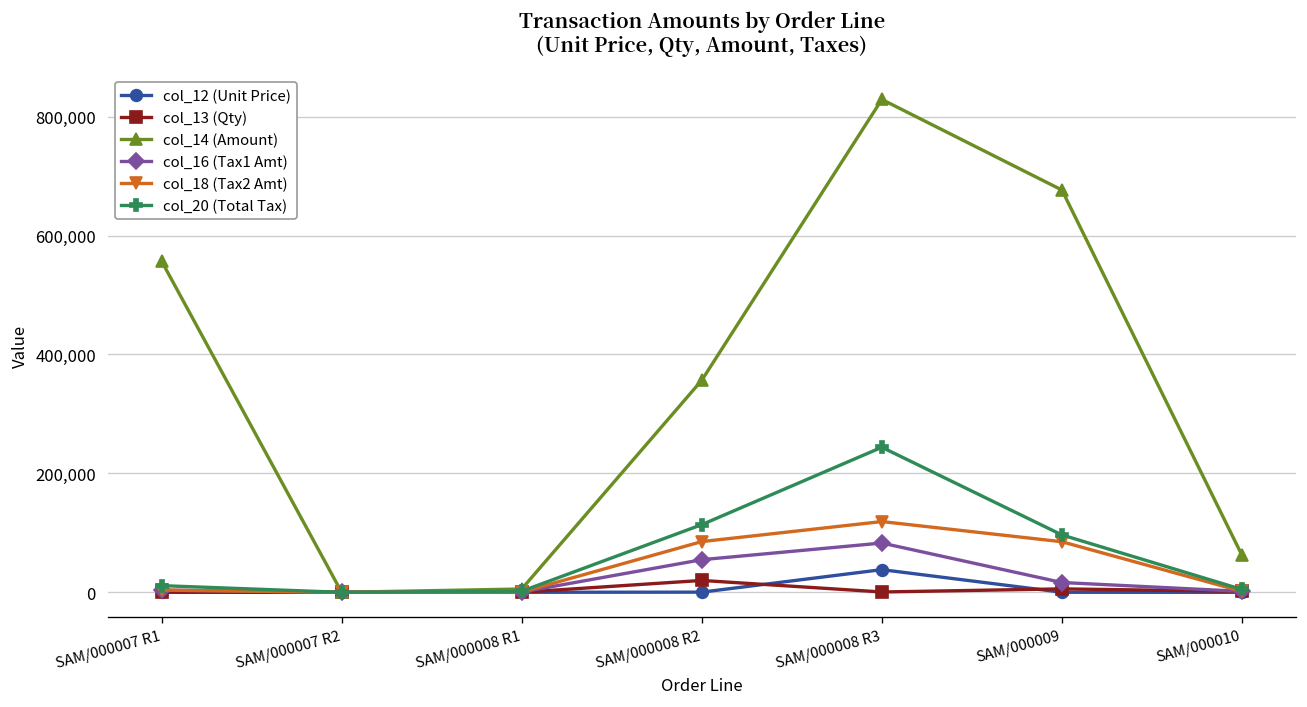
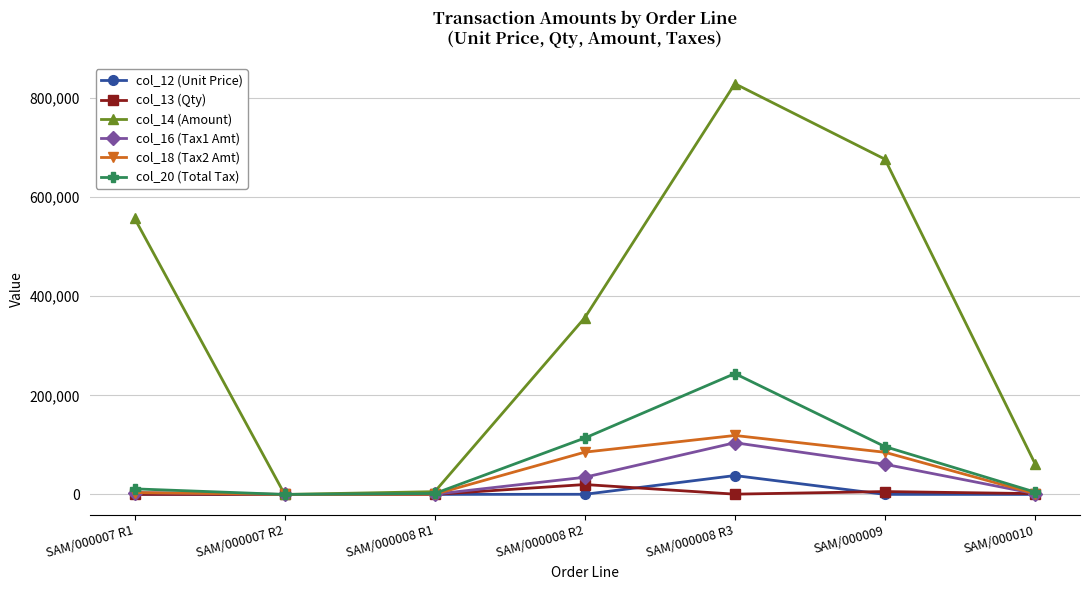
  {
    "col_12 (Unit Price)": {
      "SAM/000008 R2": "0",
      "SAM/000008 R3": "40,000",
      "SAM/000009": "0"
    },
    "col_13 (Qty)": {
      "SAM/000008 R2": "20,000",
      "SAM/000008 R3": "0",
      "SAM/000009": "10,000"
    },
    "col_14 (Amount)": {
      "SAM/000007 R1": "560,000",
      "SAM/000008 R2": "360,000",
      "SAM/000008 R3": "830,000",
      "SAM/000009": "680,000",
      "SAM/000010": "60,000"
    },
    "col_16 (Tax1 Amt)": {
-     "SAM/000008 R2": "50,000",
-     "SAM/000008 R3": "80,000",
-     "SAM/000009": "20,000"
+     "SAM/000008 R2": "30,000",
+     "SAM/000008 R3": "100,000",
+     "SAM/000009": "60,000"
    },
    "col_18 (Tax2 Amt)": {
      "SAM/000008 R2": "90,000",
      "SAM/000008 R3": "120,000",
      "SAM/000009": "90,000"
    },
    "col_20 (Total Tax)": {
      "SAM/000007 R1": "10,000",
      "SAM/000008 R2": "110,000",
      "SAM/000008 R3": "240,000",
      "SAM/000009": "100,000"
    }
  }
